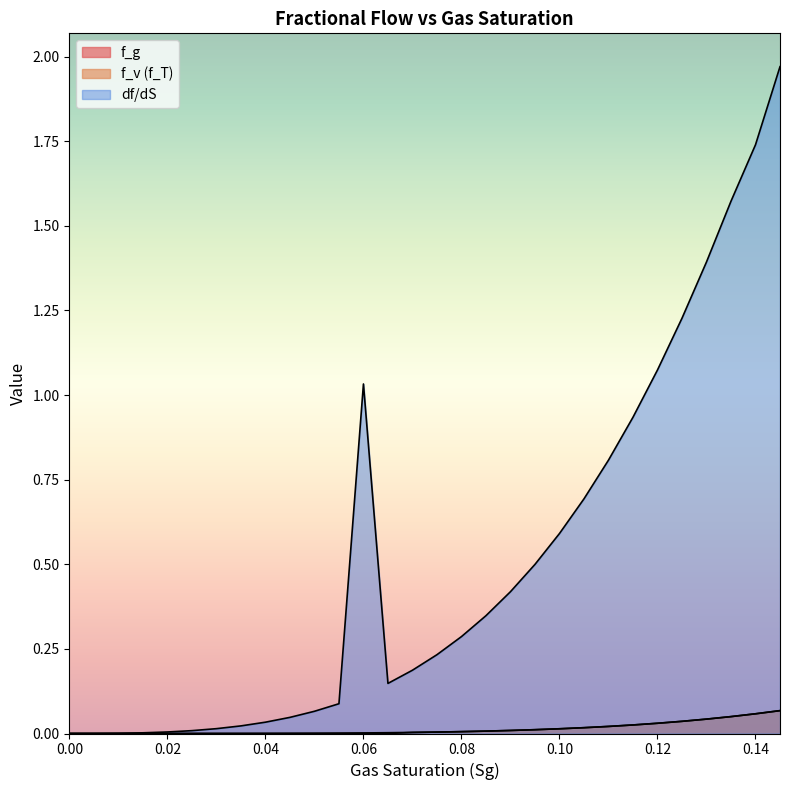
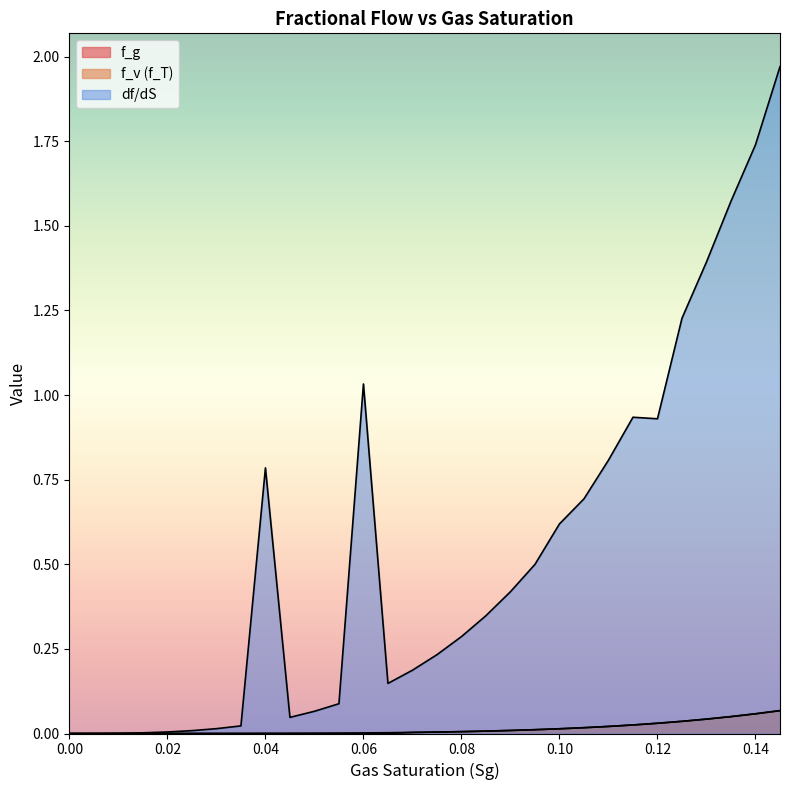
  {
    "df/dS": {
-     "0.04": 0.03,
+     "0.04": 0.78,
      "0.06": 1.03,
      "0.08": 0.29,
-     "0.10": 0.59,
-     "0.12": 1.07,
+     "0.10": 0.62,
+     "0.12": 0.93,
      "0.14": 1.74
    }
  }
